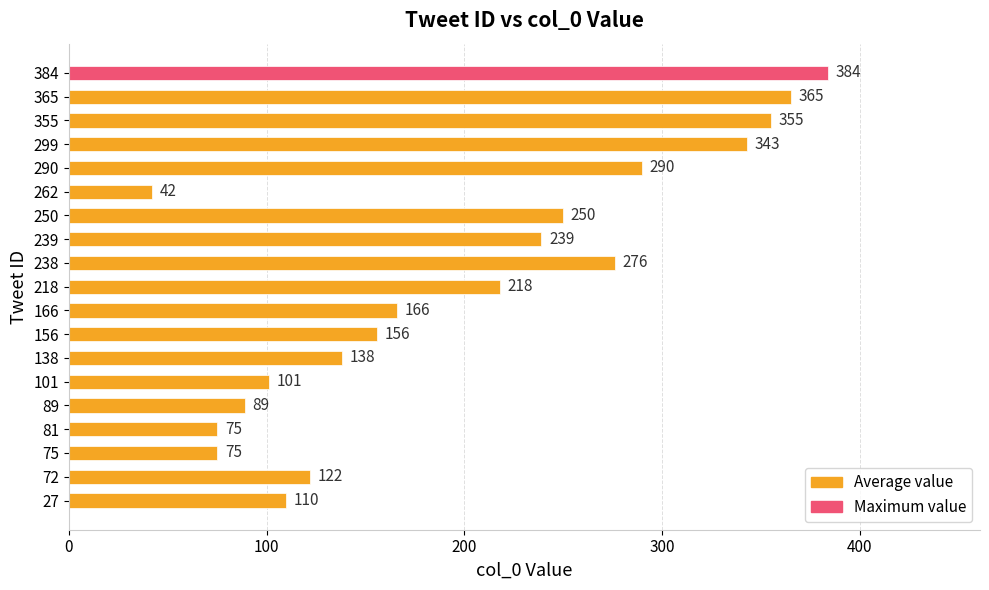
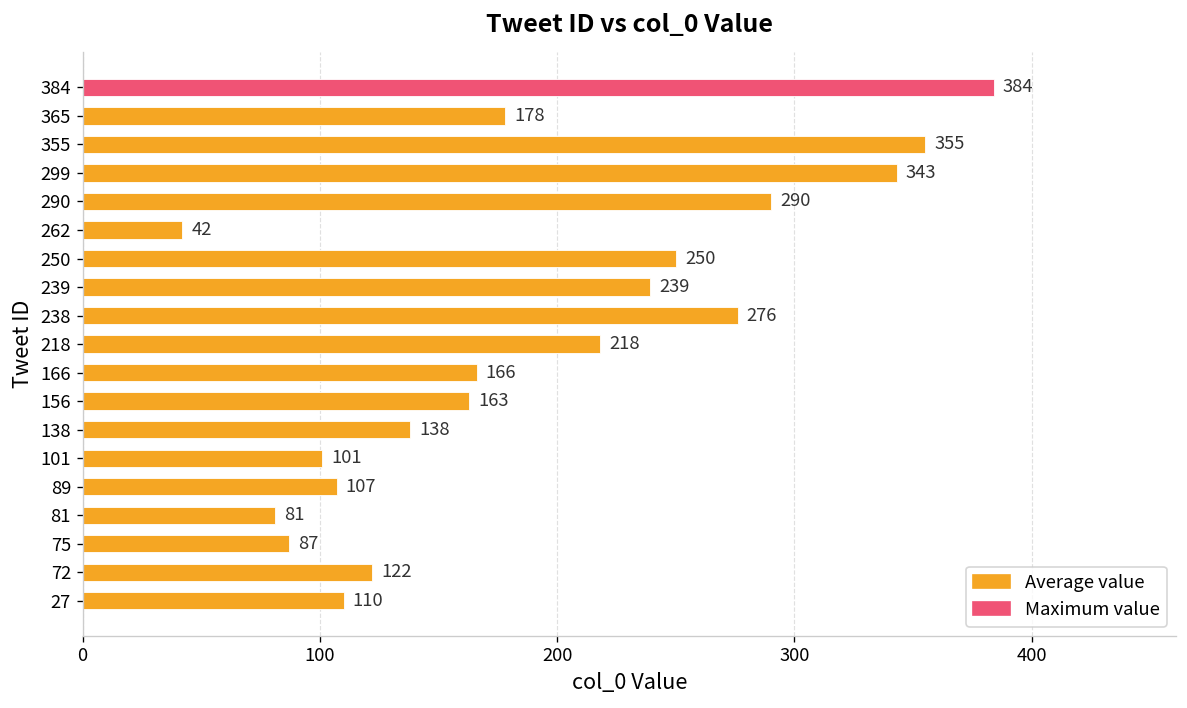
  {
    "384": 384,
-   "365": 365,
+   "365": 178,
    "355": 355,
    "299": 343,
    "290": 290,
    "262": 42,
    "250": 250,
    "239": 239,
    "238": 276,
    "218": 218,
    "166": 166,
-   "156": 156,
+   "156": 163,
    "138": 138,
    "101": 101,
-   "89": 89,
-   "81": 75,
-   "75": 75,
+   "89": 107,
+   "81": 81,
+   "75": 87,
    "72": 122,
    "27": 110
  }
